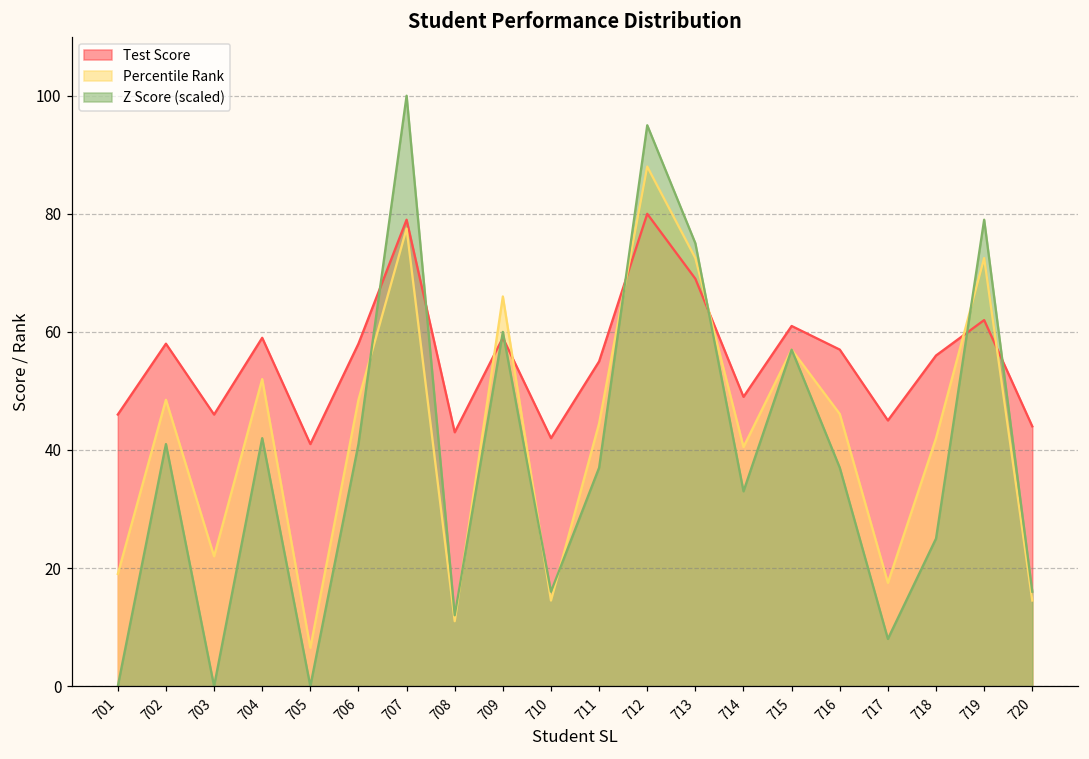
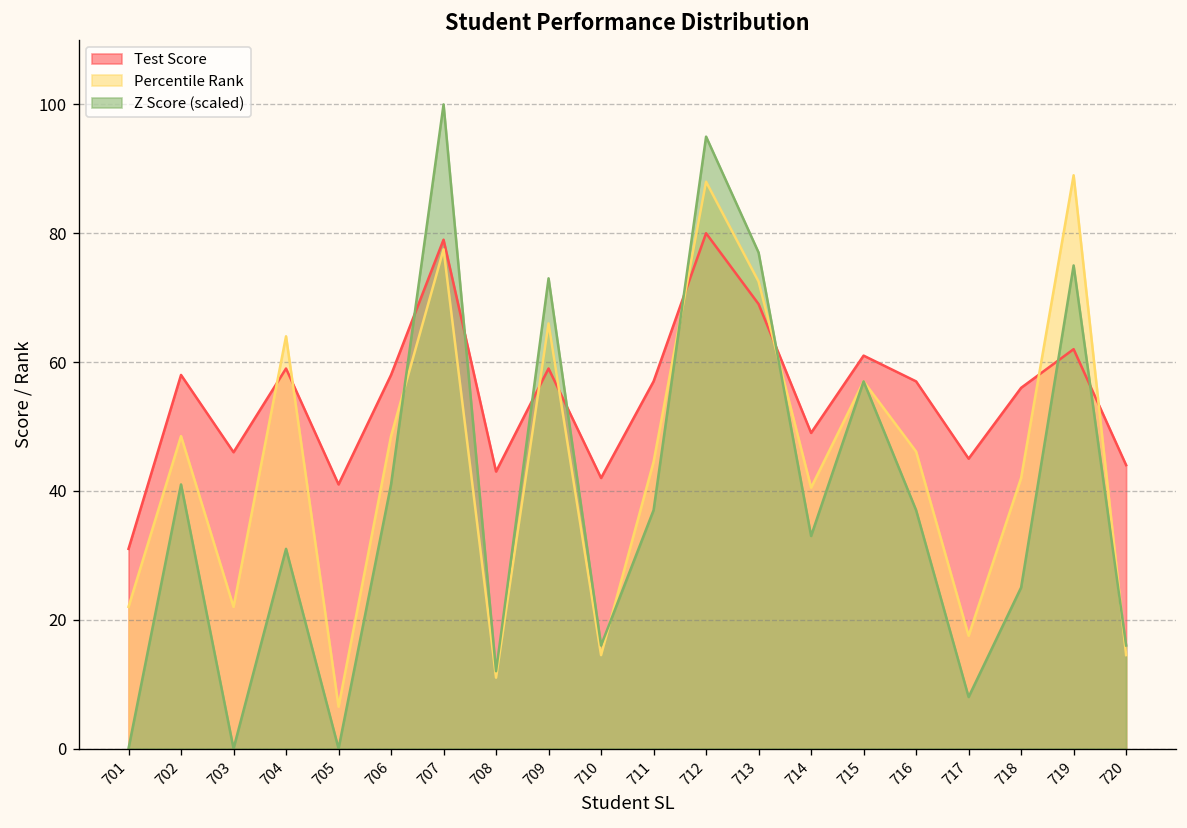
  {
    "Test Score": {
-     "701": 46,
+     "701": 31,
      "702": 58,
      "703": 46,
      "704": 59,
      "705": 41,
      "706": 58,
      "707": 79,
      "708": 43,
      "709": 59,
      "710": 42,
-     "711": 55,
+     "711": 57,
      "712": 80,
      "713": 69,
      "714": 49,
      "715": 61,
      "716": 57,
      "717": 45,
      "718": 56,
      "719": 62,
      "720": 44
    },
    "Percentile Rank": {
-     "701": 19,
+     "701": 22,
      "702": 49,
      "703": 22,
-     "704": 52,
+     "704": 64,
      "705": 7,
      "706": 49,
      "707": 78,
      "708": 11,
      "709": 66,
      "710": 15,
      "711": 45,
      "712": 88,
      "713": 73,
      "714": 41,
      "716": 46,
      "717": 18,
      "718": 42,
-     "719": 73,
+     "719": 89,
      "720": 15
    },
    "Z Score (scaled)": {
      "701": 0,
      "702": 41,
      "703": 0,
-     "704": 42,
+     "704": 31,
      "705": 0,
      "706": 41,
      "707": 100,
      "708": 12,
-     "709": 60,
+     "709": 73,
      "710": 16,
      "711": 37,
      "712": 95,
-     "713": 75,
+     "713": 77,
      "714": 33,
      "716": 37,
      "717": 8,
      "718": 25,
-     "719": 79,
+     "719": 75,
      "720": 16
    }
  }
